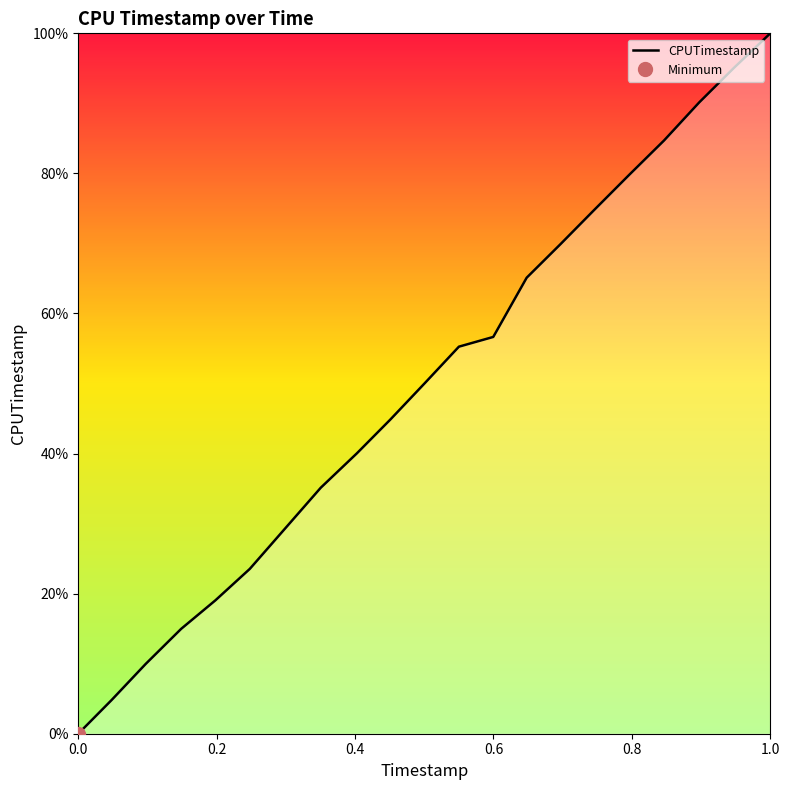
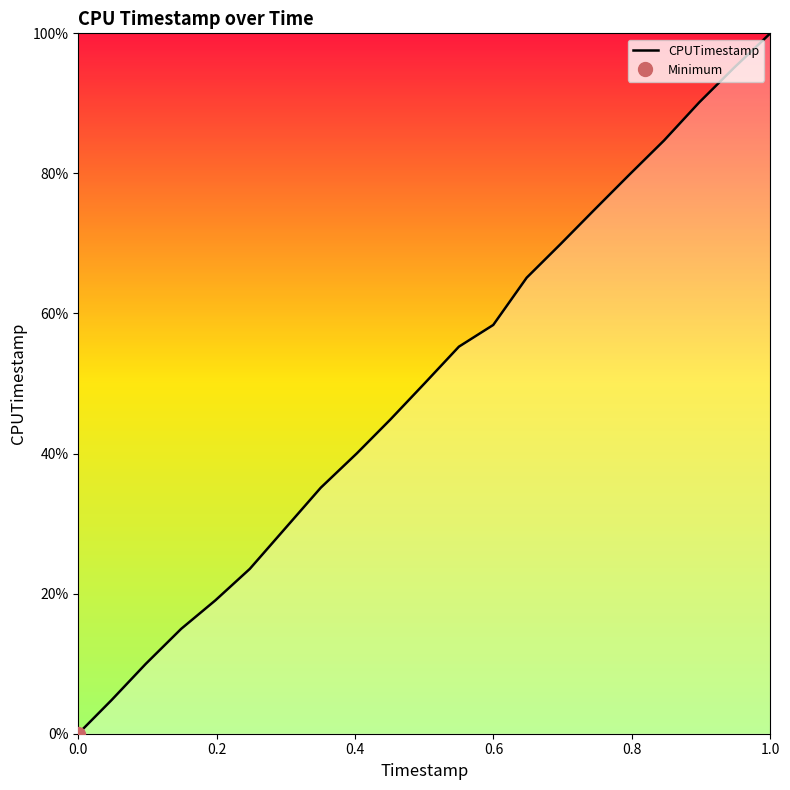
  {
    "CPUTimestamp": {
-     "0.6": "57%",
+     "0.6": "58%",
      "1.0": "100%"
    }
  }
